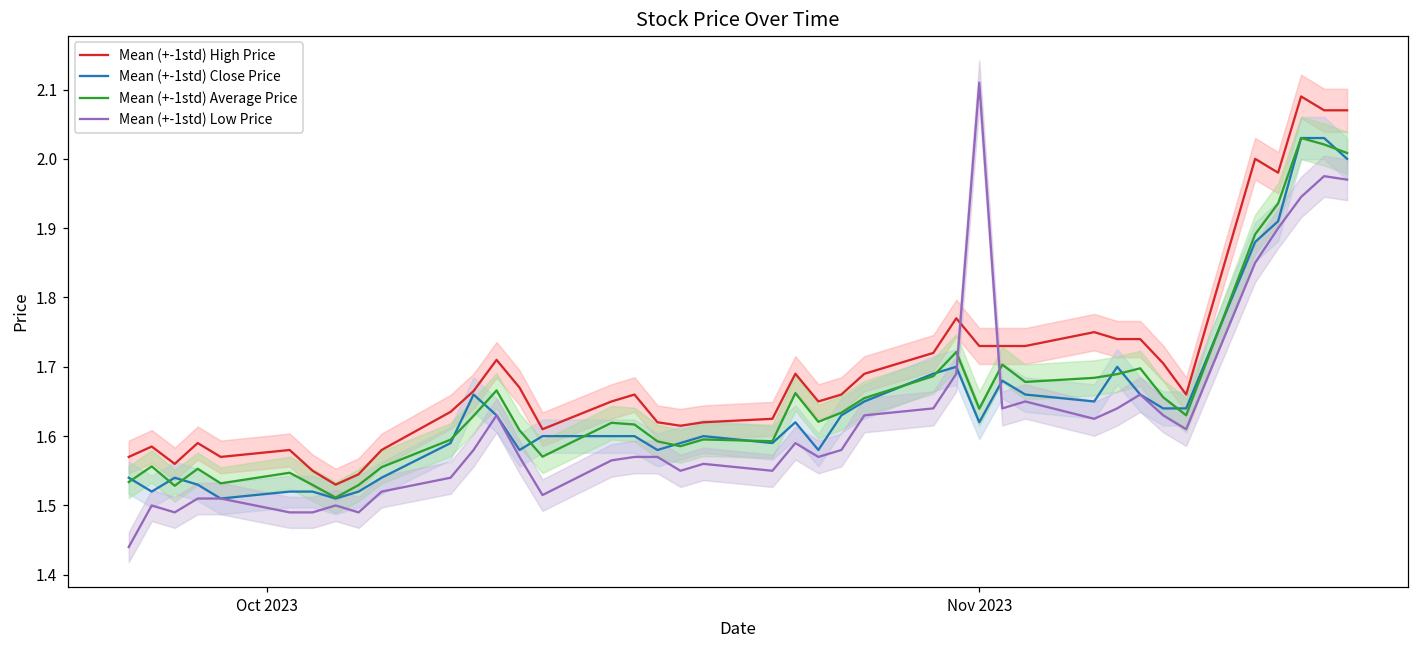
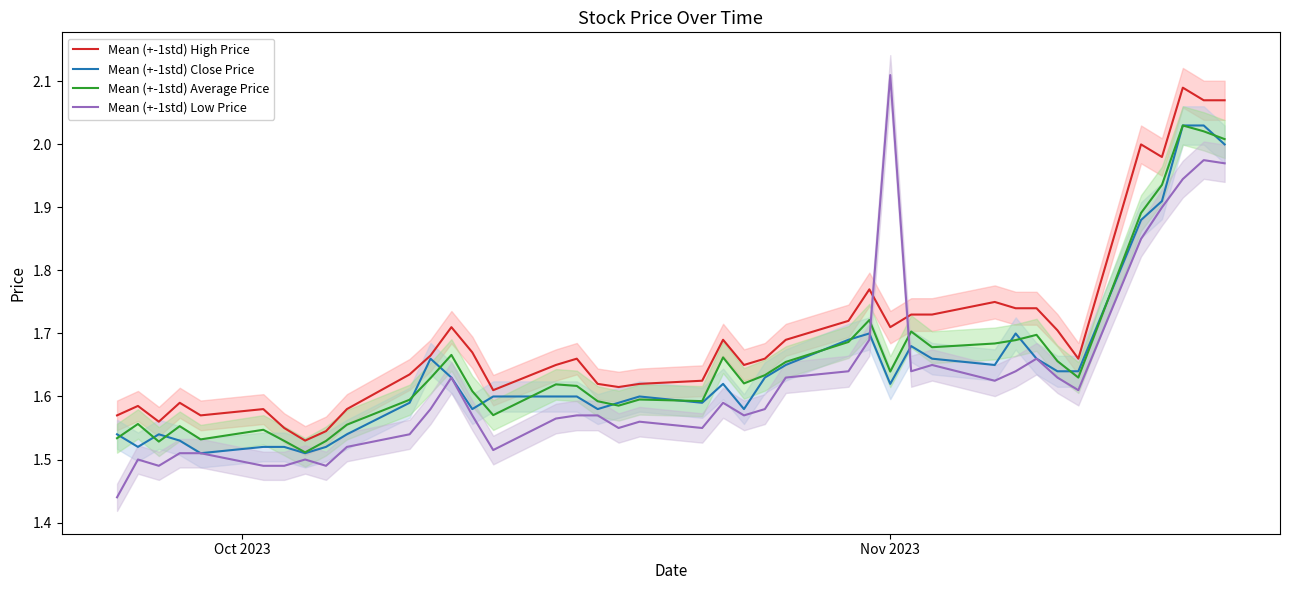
  {
    "Mean (+-1std) High Price": {
-     "Nov 2023": 1.73
+     "Nov 2023": 1.71
    },
    "Mean (+-1std) Close Price": {
      "Nov 2023": 1.62
    },
    "Mean (+-1std) Average Price": {
      "Nov 2023": 1.64
    },
    "Mean (+-1std) Low Price": {
      "Nov 2023": 2.11
    }
  }
